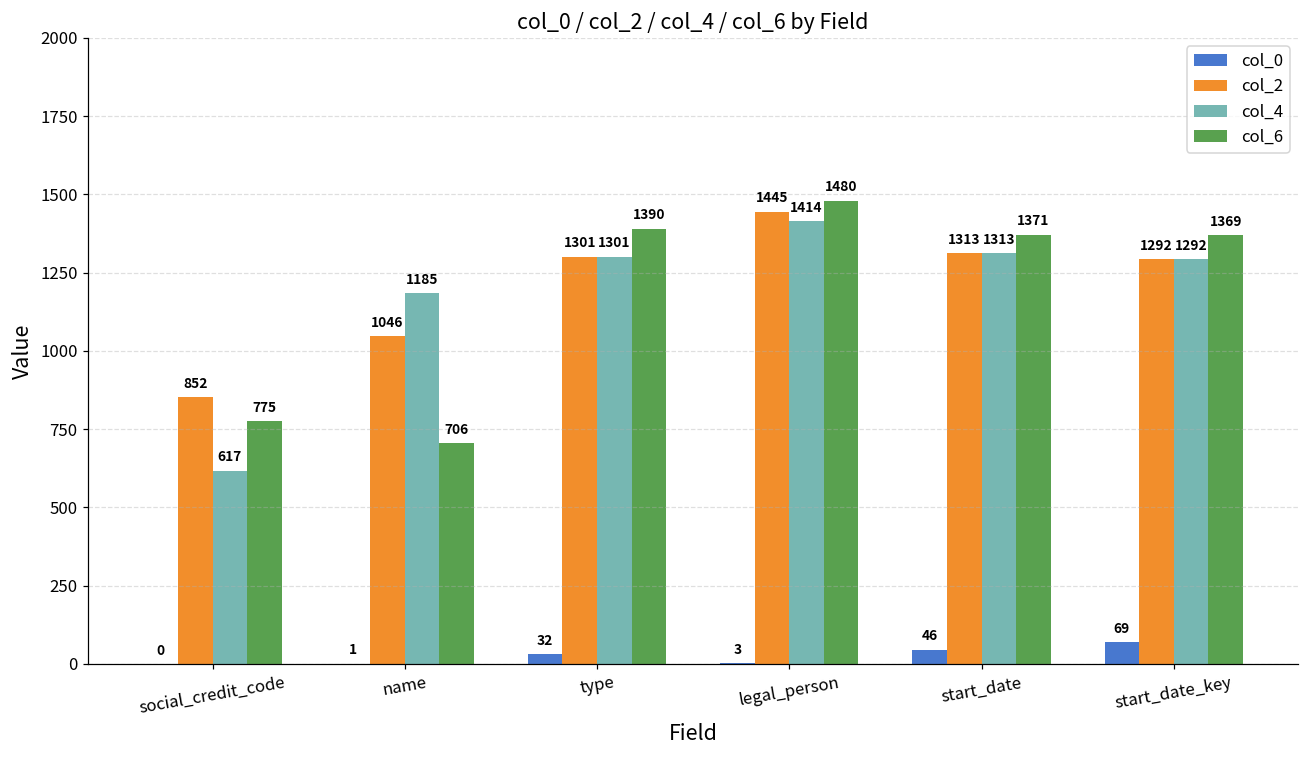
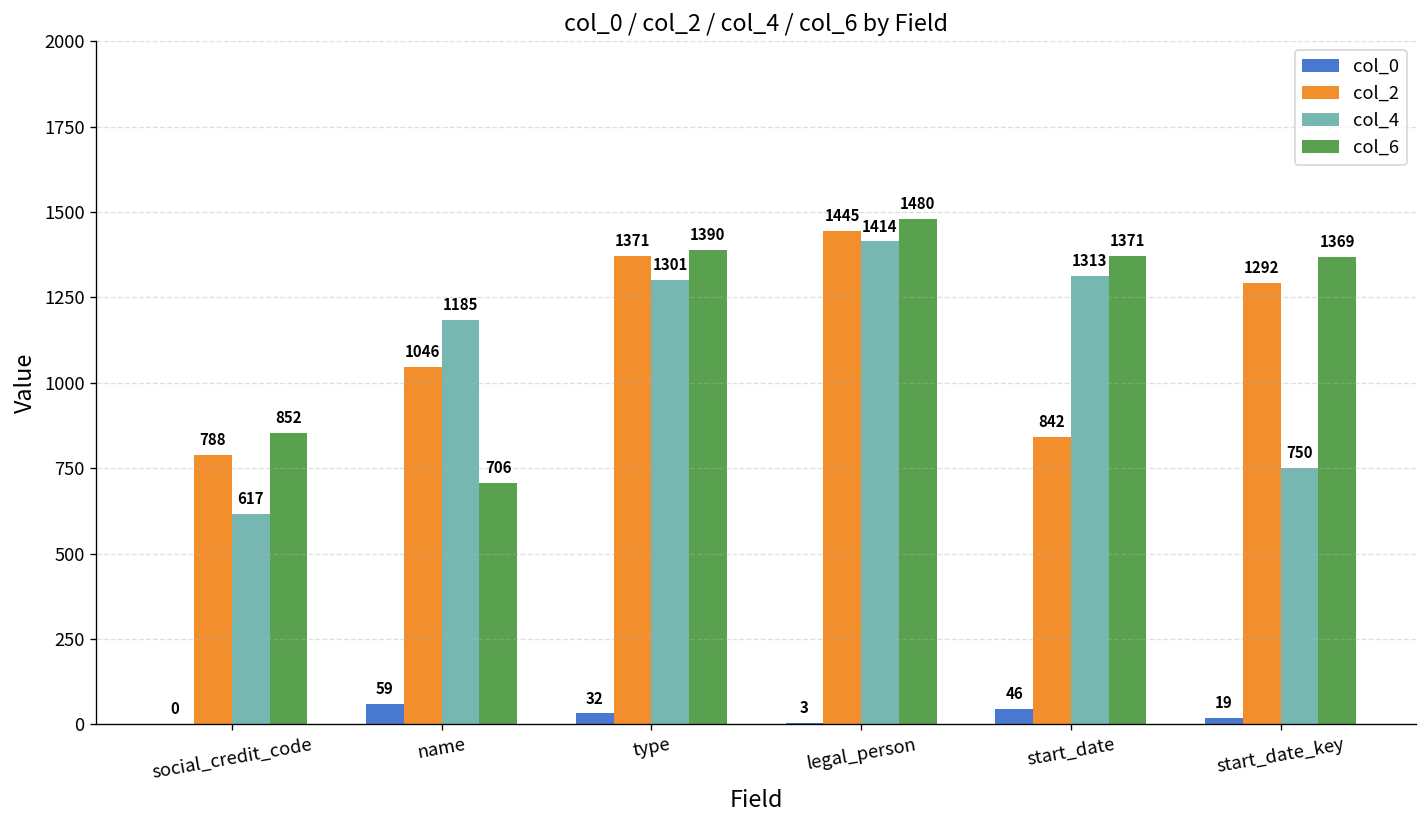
  {
    "col_0": {
      "social_credit_code": 0,
-     "name": 1,
+     "name": 59,
      "type": 32,
      "legal_person": 3,
      "start_date": 46,
-     "start_date_key": 69
+     "start_date_key": 19
    },
    "col_2": {
-     "social_credit_code": 852,
+     "social_credit_code": 788,
      "name": 1046,
-     "type": 1301,
+     "type": 1371,
      "legal_person": 1445,
-     "start_date": 1313,
+     "start_date": 842,
      "start_date_key": 1292
    },
    "col_4": {
      "social_credit_code": 617,
      "name": 1185,
      "type": 1301,
      "legal_person": 1414,
      "start_date": 1313,
-     "start_date_key": 1292
+     "start_date_key": 750
    },
    "col_6": {
-     "social_credit_code": 775,
+     "social_credit_code": 852,
      "name": 706,
      "type": 1390,
      "legal_person": 1480,
      "start_date": 1371,
      "start_date_key": 1369
    }
  }
